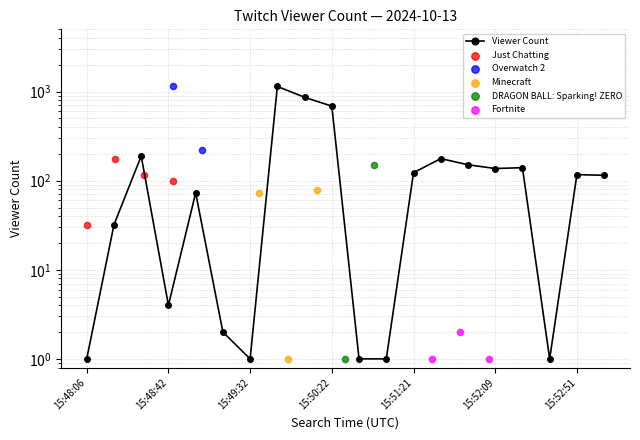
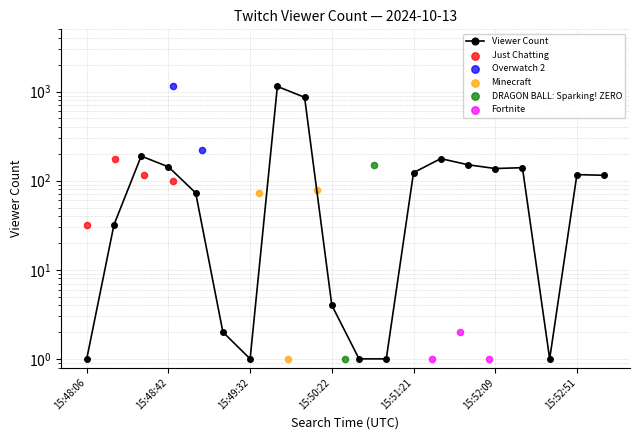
  {
    "Viewer Count": {
      "15:48:06": 1,
-     "15:48:42": 4,
+     "15:48:42": 140,
      "15:49:32": 1,
-     "15:50:22": 700,
+     "15:50:22": 4,
      "15:51:21": 120,
      "15:52:09": 140,
      "15:52:51": 120
    }
  }
